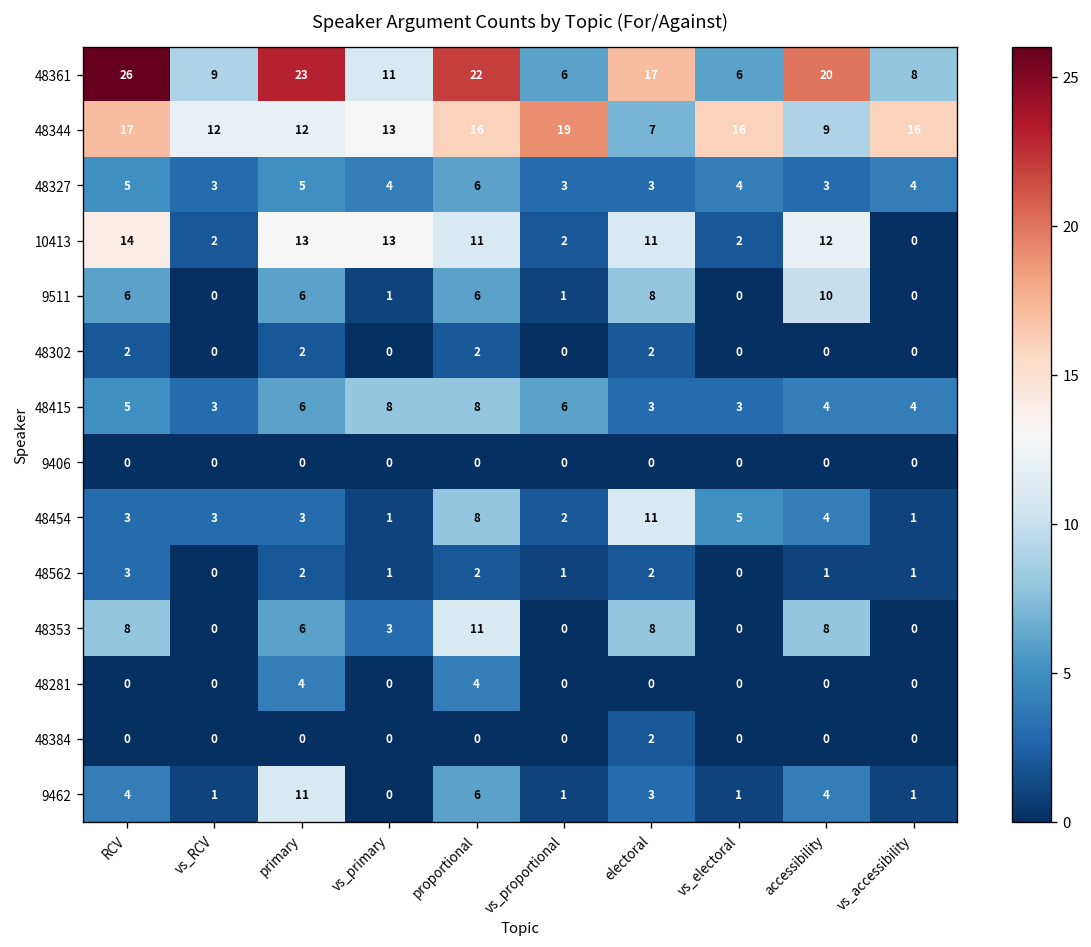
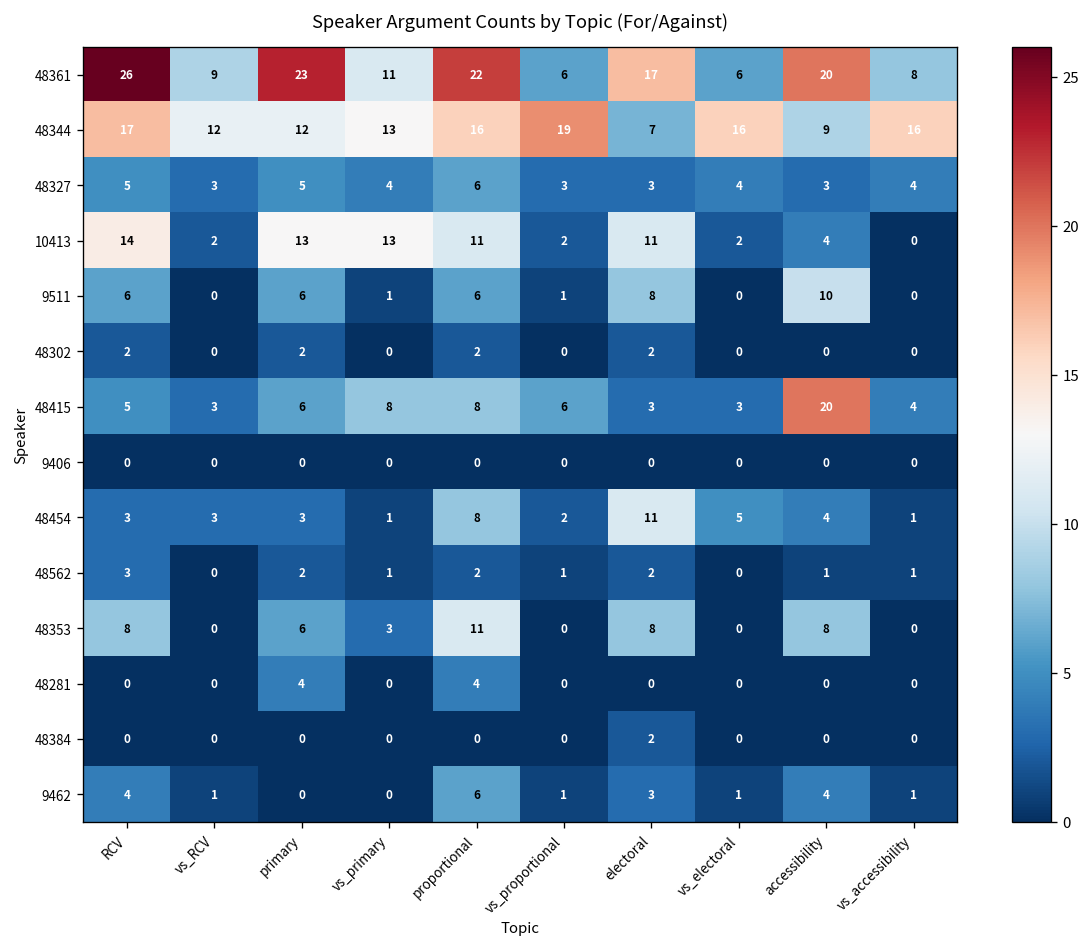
  {
    "48361": {
      "RCV": 26,
      "vs_RCV": 9,
      "primary": 23,
      "vs_primary": 11,
      "proportional": 22,
      "vs_proportional": 6,
      "electoral": 17,
      "vs_electoral": 6,
      "accessibility": 20,
      "vs_accessibility": 8
    },
    "48344": {
      "RCV": 17,
      "vs_RCV": 12,
      "primary": 12,
      "vs_primary": 13,
      "proportional": 16,
      "vs_proportional": 19,
      "electoral": 7,
      "vs_electoral": 16,
      "accessibility": 9,
      "vs_accessibility": 16
    },
    "48327": {
      "RCV": 5,
      "vs_RCV": 3,
      "primary": 5,
      "vs_primary": 4,
      "proportional": 6,
      "vs_proportional": 3,
      "electoral": 3,
      "vs_electoral": 4,
      "accessibility": 3,
      "vs_accessibility": 4
    },
    "10413": {
      "RCV": 14,
      "vs_RCV": 2,
      "primary": 13,
      "vs_primary": 13,
      "proportional": 11,
      "vs_proportional": 2,
      "electoral": 11,
      "vs_electoral": 2,
-     "accessibility": 12,
+     "accessibility": 4,
      "vs_accessibility": 0
    },
    "9511": {
      "RCV": 6,
      "vs_RCV": 0,
      "primary": 6,
      "vs_primary": 1,
      "proportional": 6,
      "vs_proportional": 1,
      "electoral": 8,
      "vs_electoral": 0,
      "accessibility": 10,
      "vs_accessibility": 0
    },
    "48302": {
      "RCV": 2,
      "vs_RCV": 0,
      "primary": 2,
      "vs_primary": 0,
      "proportional": 2,
      "vs_proportional": 0,
      "electoral": 2,
      "vs_electoral": 0,
      "accessibility": 0,
      "vs_accessibility": 0
    },
    "48415": {
      "RCV": 5,
      "vs_RCV": 3,
      "primary": 6,
      "vs_primary": 8,
      "proportional": 8,
      "vs_proportional": 6,
      "electoral": 3,
      "vs_electoral": 3,
-     "accessibility": 4,
+     "accessibility": 20,
      "vs_accessibility": 4
    },
    "9406": {
      "RCV": 0,
      "vs_RCV": 0,
      "primary": 0,
      "vs_primary": 0,
      "proportional": 0,
      "vs_proportional": 0,
      "electoral": 0,
      "vs_electoral": 0,
      "accessibility": 0,
      "vs_accessibility": 0
    },
    "48454": {
      "RCV": 3,
      "vs_RCV": 3,
      "primary": 3,
      "vs_primary": 1,
      "proportional": 8,
      "vs_proportional": 2,
      "electoral": 11,
      "vs_electoral": 5,
      "accessibility": 4,
      "vs_accessibility": 1
    },
    "48562": {
      "RCV": 3,
      "vs_RCV": 0,
      "primary": 2,
      "vs_primary": 1,
      "proportional": 2,
      "vs_proportional": 1,
      "electoral": 2,
      "vs_electoral": 0,
      "accessibility": 1,
      "vs_accessibility": 1
    },
    "48353": {
      "RCV": 8,
      "vs_RCV": 0,
      "primary": 6,
      "vs_primary": 3,
      "proportional": 11,
      "vs_proportional": 0,
      "electoral": 8,
      "vs_electoral": 0,
      "accessibility": 8,
      "vs_accessibility": 0
    },
    "48281": {
      "RCV": 0,
      "vs_RCV": 0,
      "primary": 4,
      "vs_primary": 0,
      "proportional": 4,
      "vs_proportional": 0,
      "electoral": 0,
      "vs_electoral": 0,
      "accessibility": 0,
      "vs_accessibility": 0
    },
    "48384": {
      "RCV": 0,
      "vs_RCV": 0,
      "primary": 0,
      "vs_primary": 0,
      "proportional": 0,
      "vs_proportional": 0,
      "electoral": 2,
      "vs_electoral": 0,
      "accessibility": 0,
      "vs_accessibility": 0
    },
    "9462": {
      "RCV": 4,
      "vs_RCV": 1,
-     "primary": 11,
+     "primary": 0,
      "vs_primary": 0,
      "proportional": 6,
      "vs_proportional": 1,
      "electoral": 3,
      "vs_electoral": 1,
      "accessibility": 4,
      "vs_accessibility": 1
    }
  }
